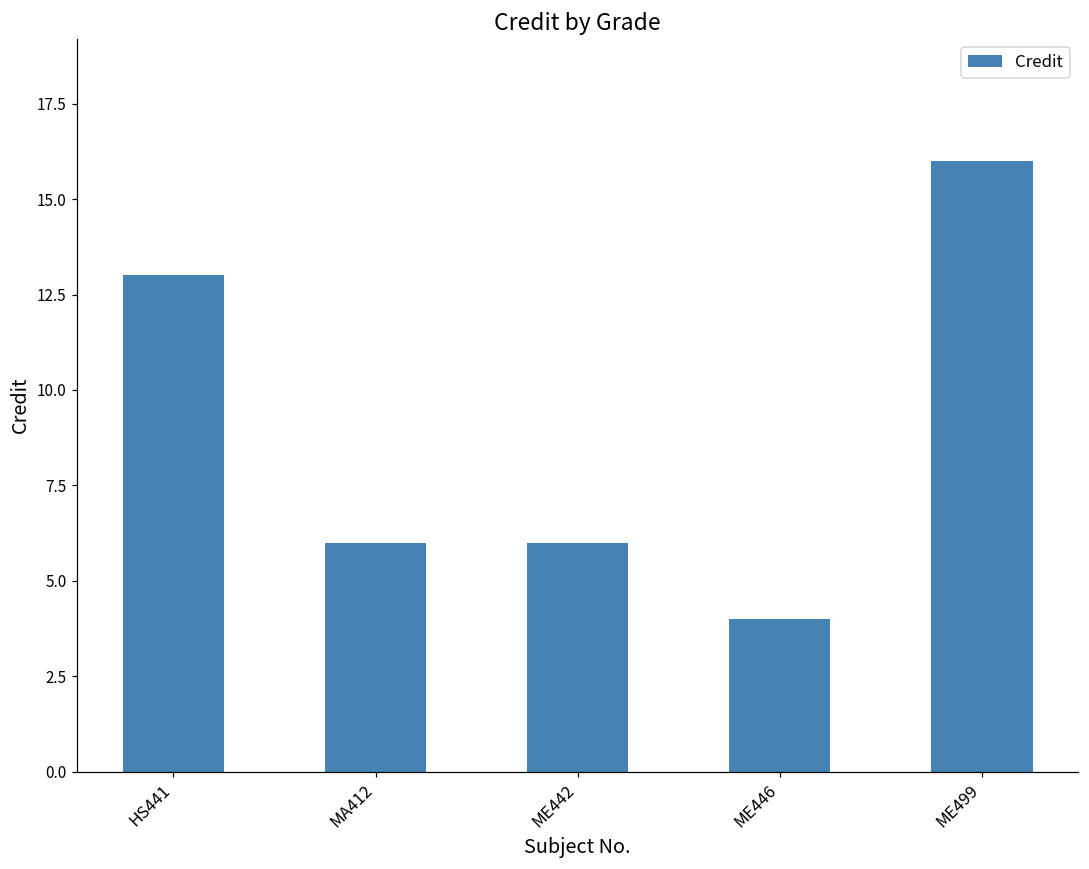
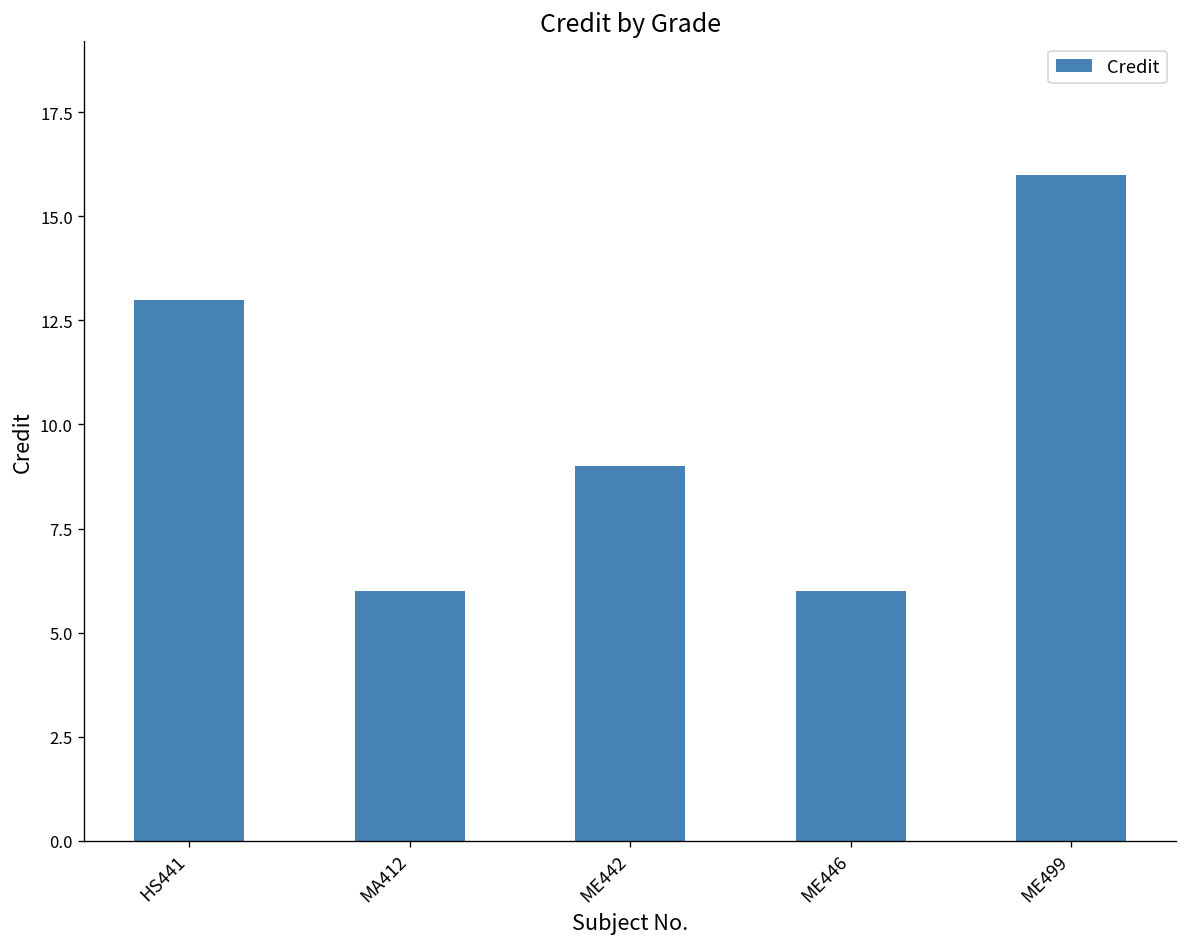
  {
    "HS441": 13,
    "MA412": 6,
-   "ME442": 6,
-   "ME446": 4,
+   "ME442": 9,
+   "ME446": 6,
    "ME499": 16
  }
